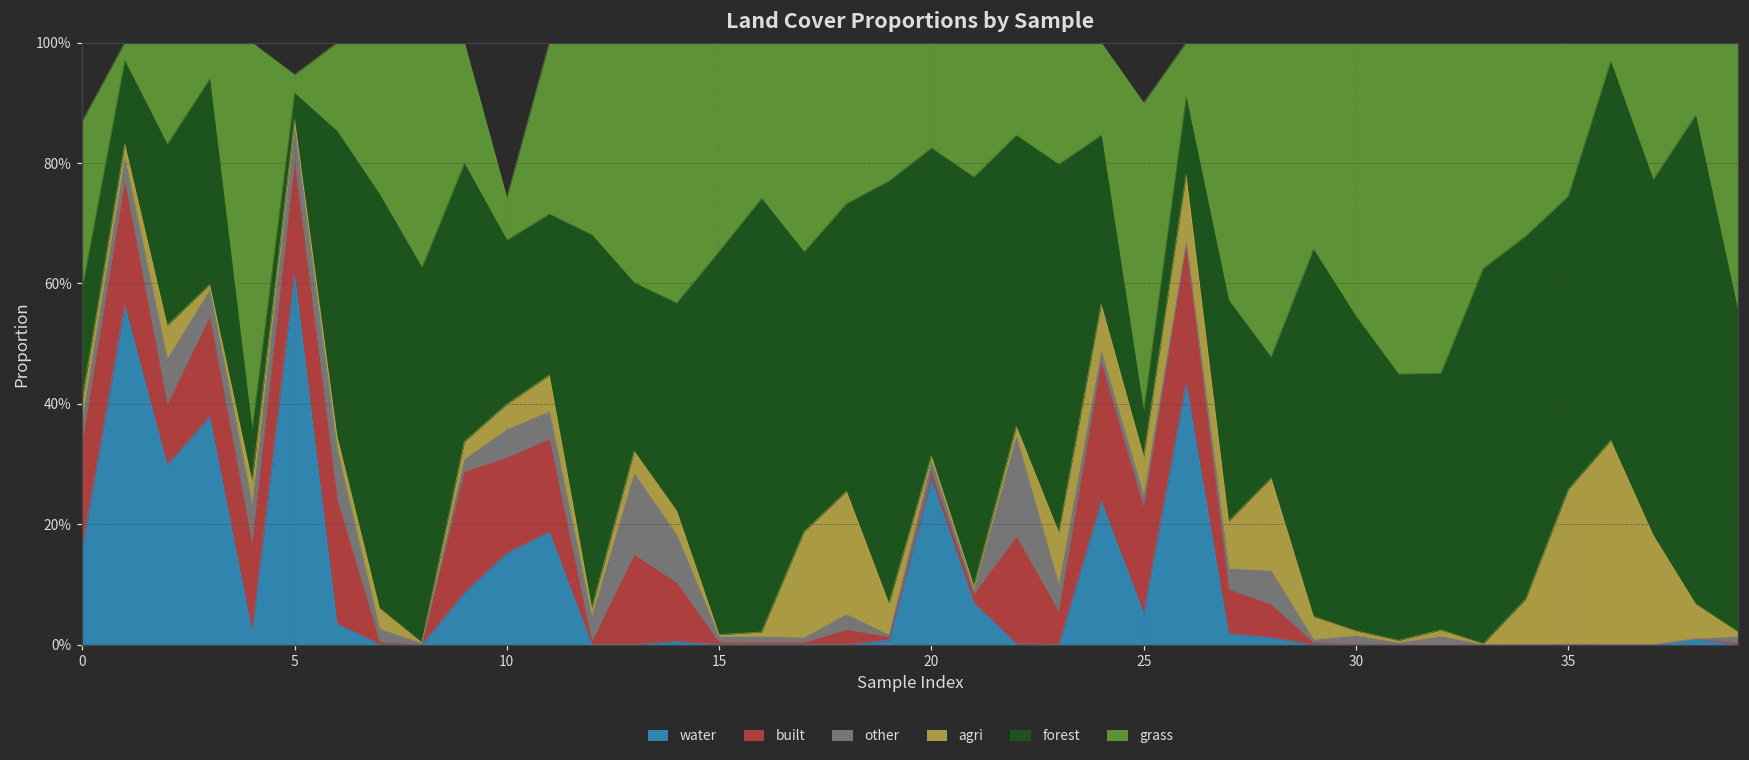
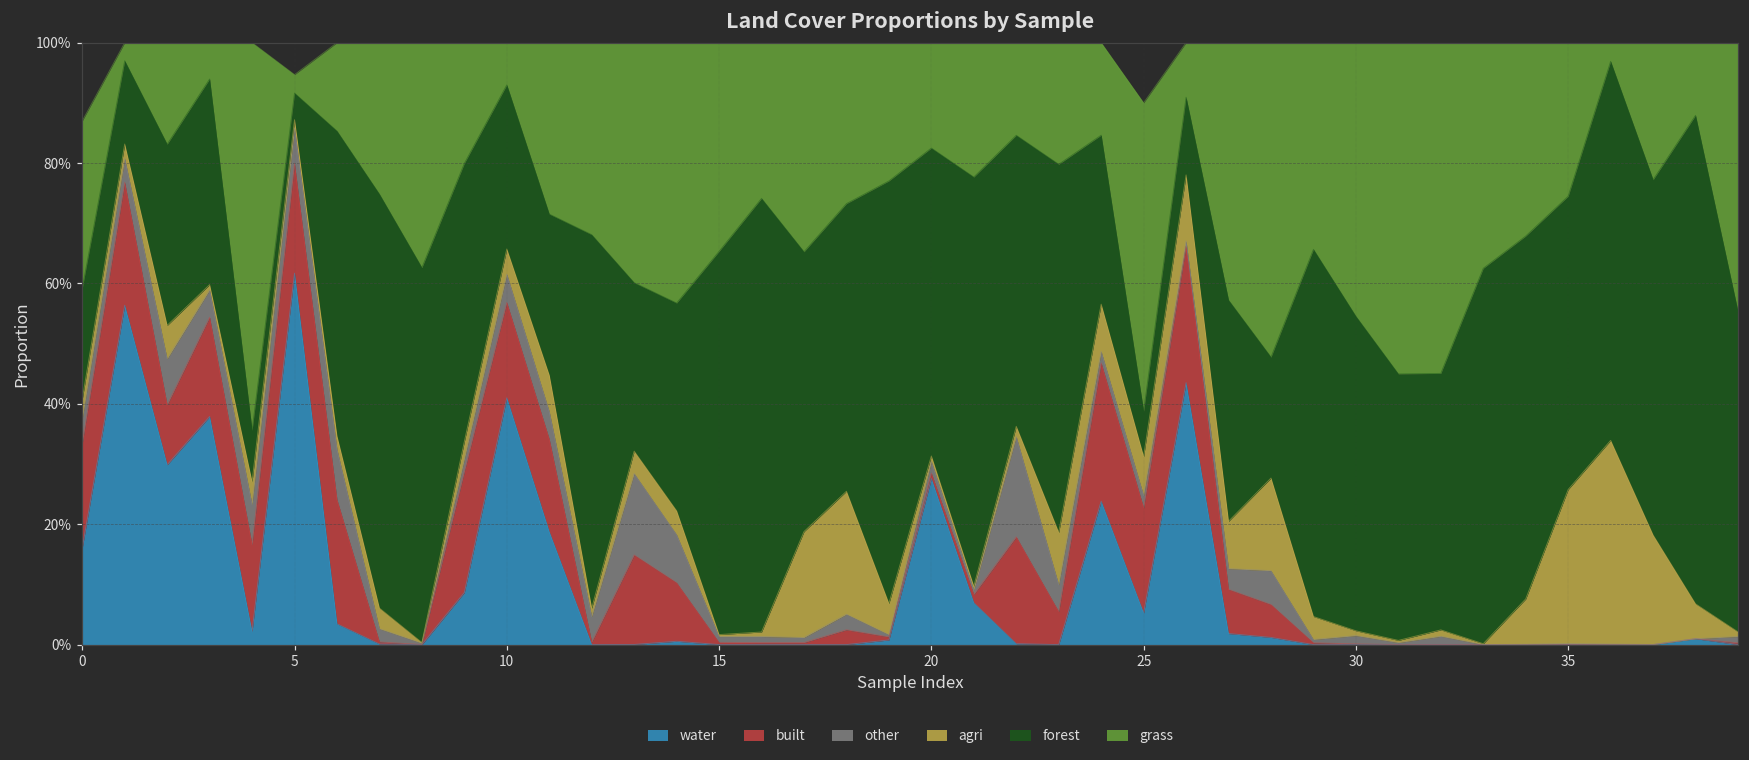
  {
    "water": {
      "0": "16%",
      "5": "62%",
-     "10": "15%",
+     "10": "41%",
      "20": "28%",
      "25": "5%"
    },
    "built": {
      "0": "17%",
      "5": "18%",
      "10": "16%",
      "20": "1%",
      "25": "17%"
    },
    "other": {
      "0": "4%",
      "5": "6%",
      "10": "5%",
      "20": "2%",
      "25": "2%",
      "30": "1%"
    },
    "agri": {
      "0": "3%",
      "5": "1%",
      "10": "4%",
      "20": "1%",
      "25": "7%",
      "30": "1%",
      "35": "26%"
    },
    "forest": {
      "0": "18%",
      "5": "4%",
      "10": "27%",
      "15": "64%",
      "20": "51%",
      "25": "8%",
      "30": "52%",
      "35": "49%"
    },
    "grass": {
      "0": "28%",
      "5": "3%",
      "10": "7%",
      "15": "35%",
      "25": "51%",
      "30": "45%",
      "35": "26%"
    }
  }
